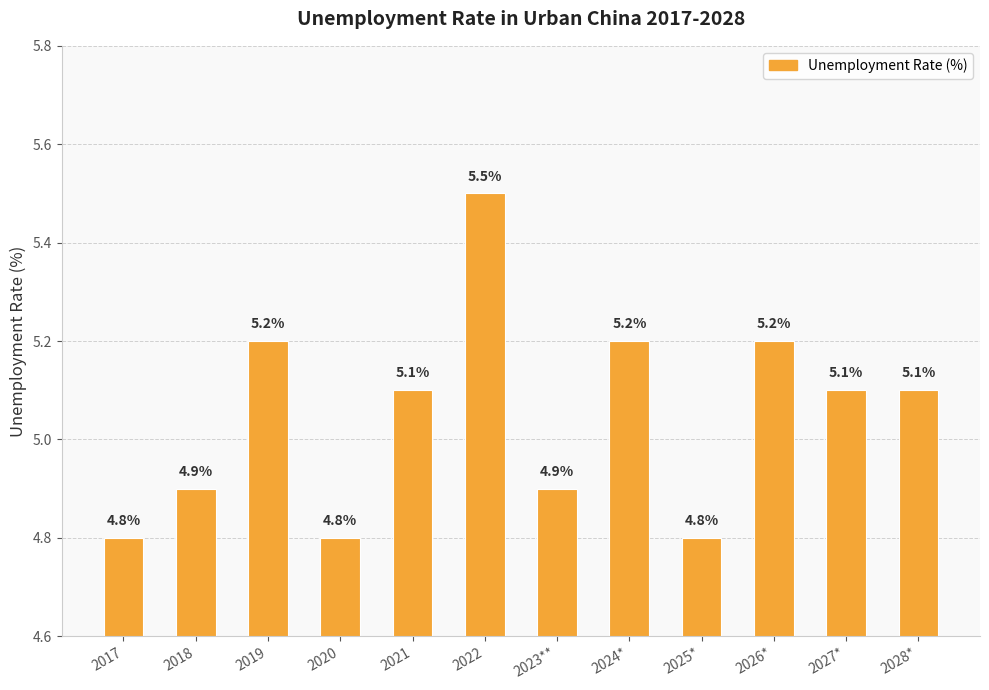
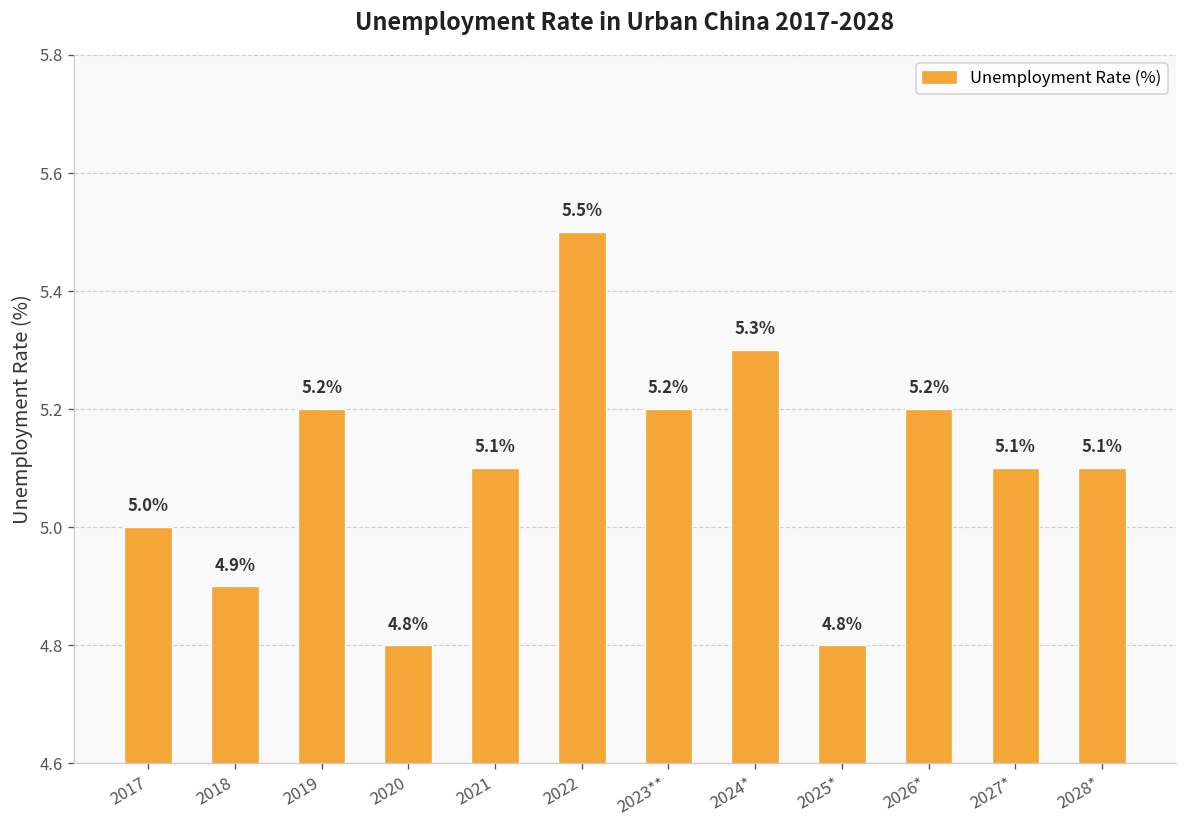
  {
-   "2017": "4.8%",
+   "2017": "5.0%",
    "2018": "4.9%",
    "2019": "5.2%",
    "2020": "4.8%",
    "2021": "5.1%",
    "2022": "5.5%",
-   "2023**": "4.9%",
-   "2024*": "5.2%",
+   "2023**": "5.2%",
+   "2024*": "5.3%",
    "2025*": "4.8%",
    "2026*": "5.2%",
    "2027*": "5.1%",
    "2028*": "5.1%"
  }
